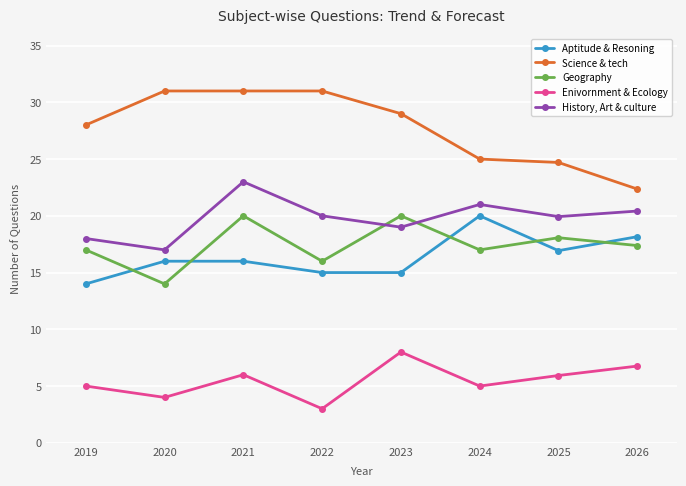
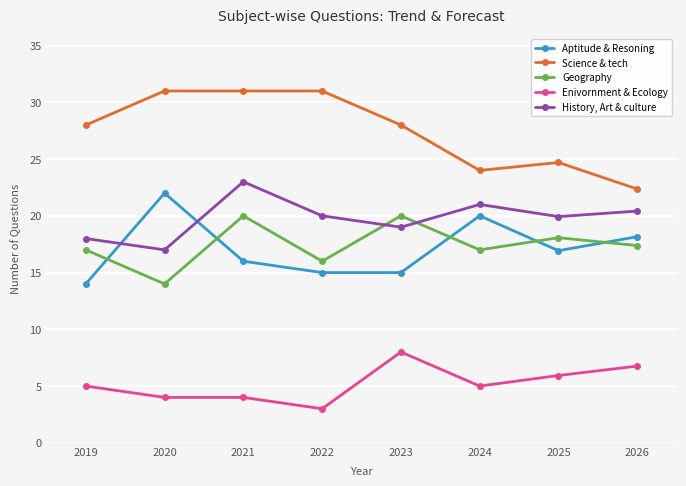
  {
    "Aptitude & Resoning": {
      "2019": 14,
-     "2020": 16,
+     "2020": 22,
      "2021": 16,
      "2022": 15,
      "2023": 15,
      "2024": 20,
      "2025": 17,
      "2026": 18
    },
    "Science & tech": {
      "2019": 28,
      "2020": 31,
      "2021": 31,
      "2022": 31,
-     "2023": 29,
-     "2024": 25,
+     "2023": 28,
+     "2024": 24,
      "2025": 24.7,
      "2026": 22.4
    },
    "Geography": {
      "2019": 17,
      "2020": 14,
      "2021": 20,
      "2022": 16,
      "2023": 20,
      "2024": 17,
      "2025": 18,
      "2026": 17.4
    },
    "Enivornment & Ecology": {
      "2019": 5,
      "2020": 4,
-     "2021": 6,
+     "2021": 4,
      "2022": 3,
      "2023": 8,
      "2024": 5,
      "2025": 6,
      "2026": 6.8
    },
    "History, Art & culture": {
      "2019": 18,
      "2020": 17,
      "2021": 23,
      "2022": 20,
      "2023": 19,
      "2024": 21,
      "2025": 20,
      "2026": 20.4
    }
  }
